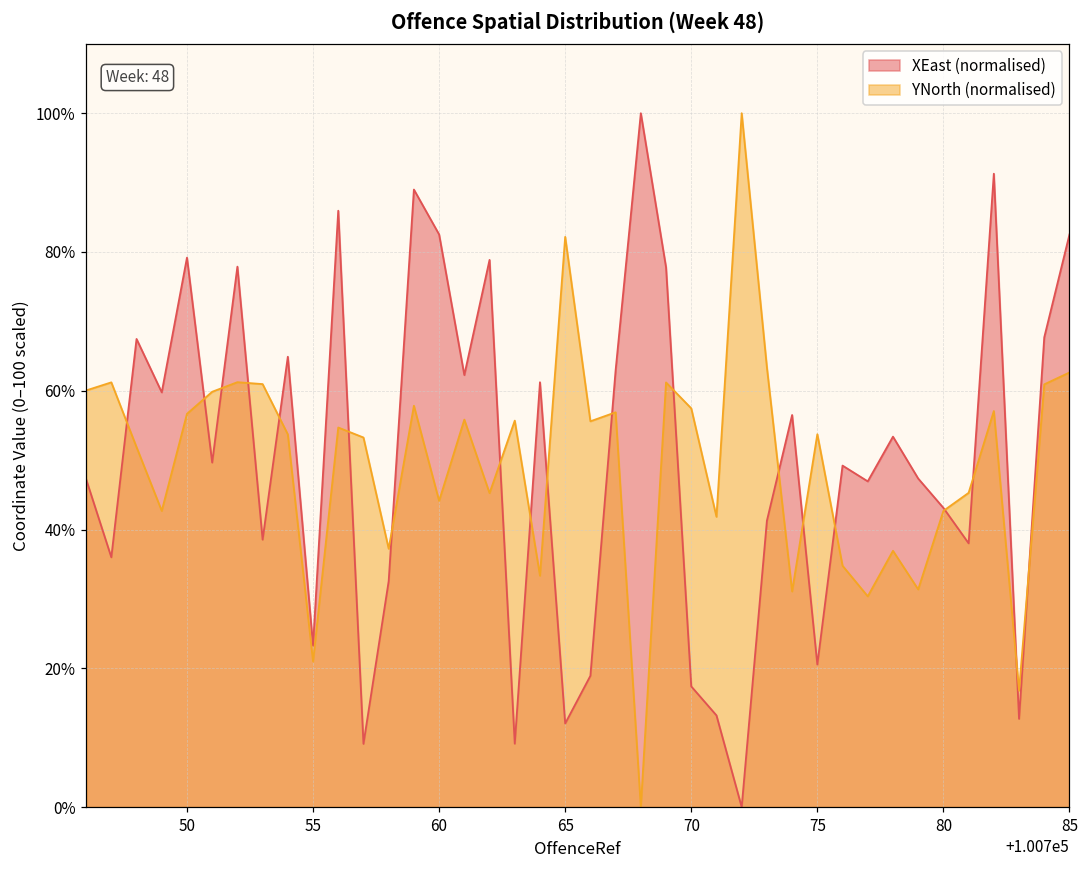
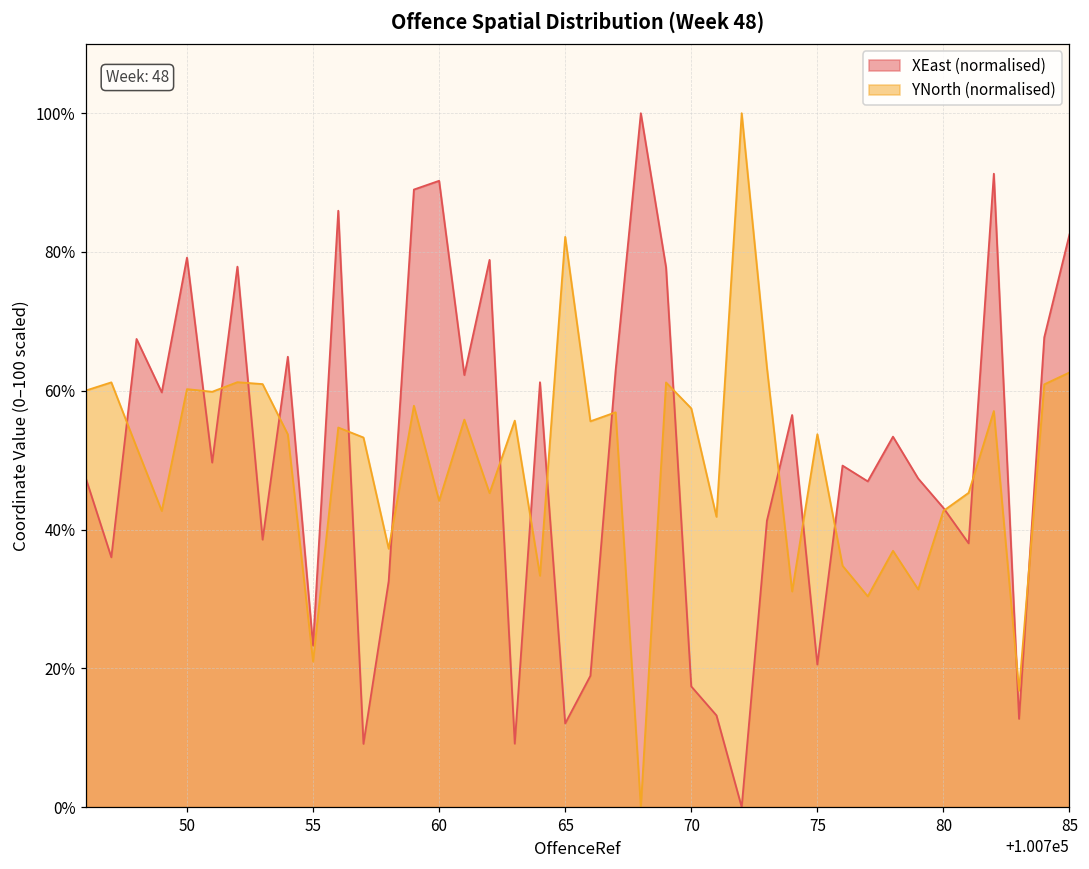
  {
    "XEast (normalised)": {
      "50": "79%",
      "55": "23%",
-     "60": "83%",
+     "60": "90%",
      "65": "12%",
      "70": "17%",
      "75": "21%",
      "80": "43%",
      "85": "83%"
    },
    "YNorth (normalised)": {
-     "50": "57%",
+     "50": "60%",
      "55": "21%",
      "60": "44%",
      "65": "82%",
      "70": "57%",
      "75": "54%",
      "80": "43%",
      "85": "63%"
    }
  }
